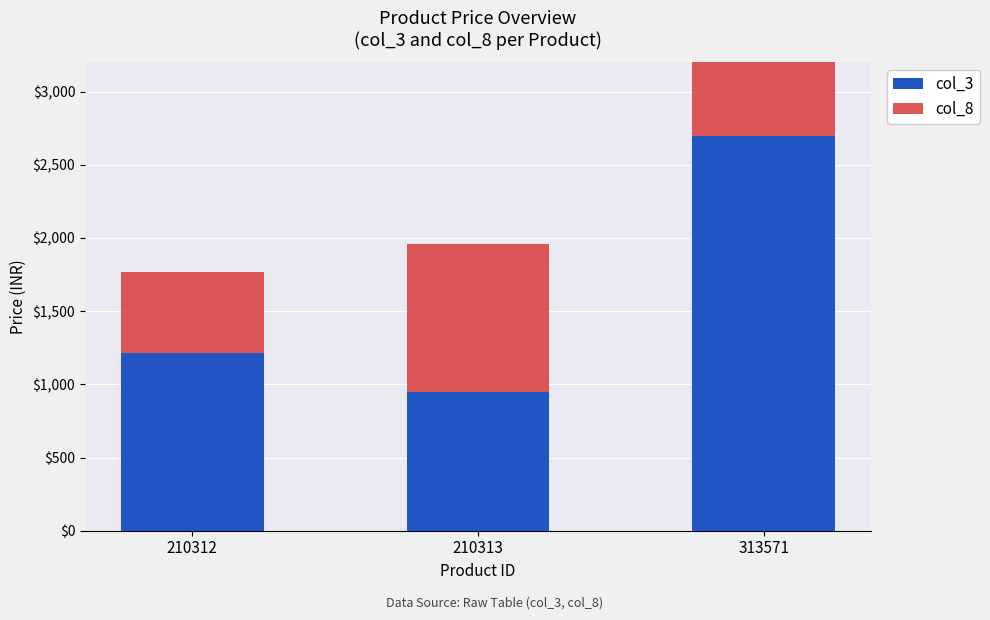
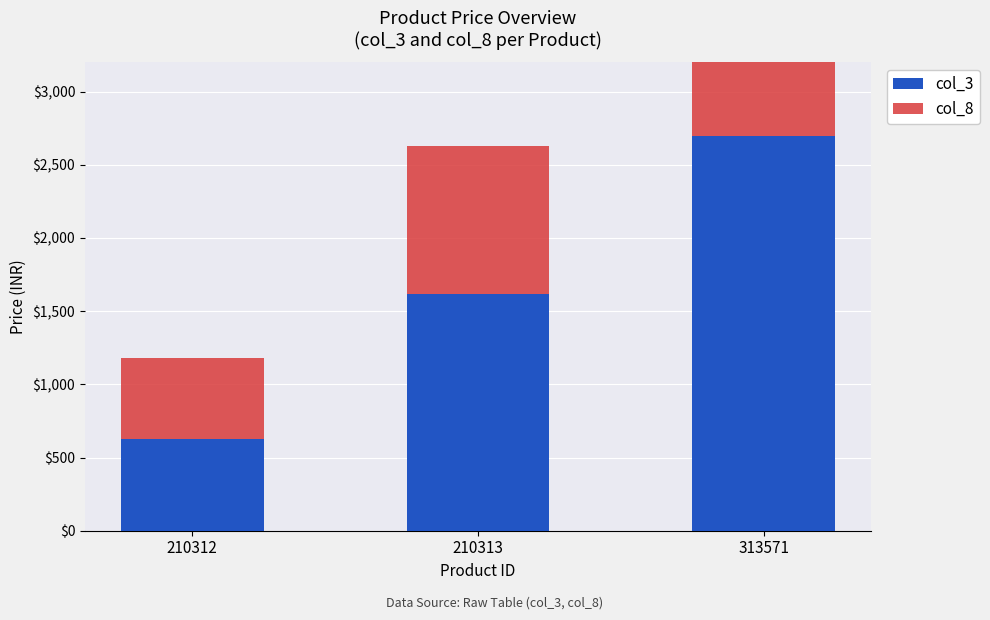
  {
    "col_3": {
-     "210312": "$1,220",
-     "210313": "$950",
+     "210312": "$630",
+     "210313": "$1,620",
      "313571": "$2,700"
    },
    "col_8": {
      "210312": "$550",
      "210313": "$1,010"
    }
  }
